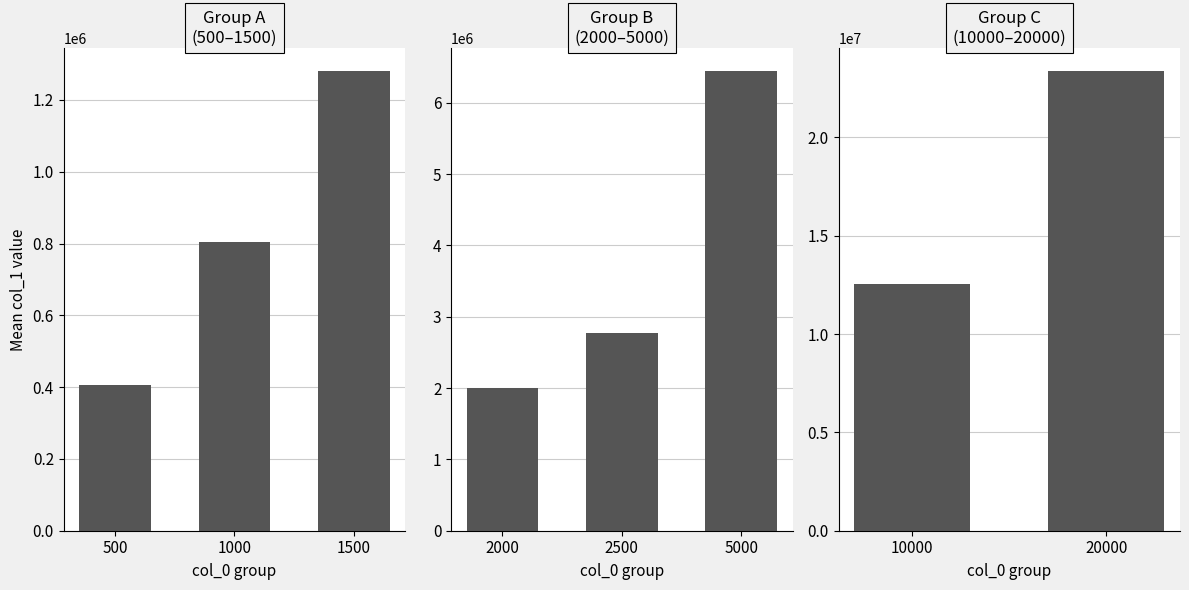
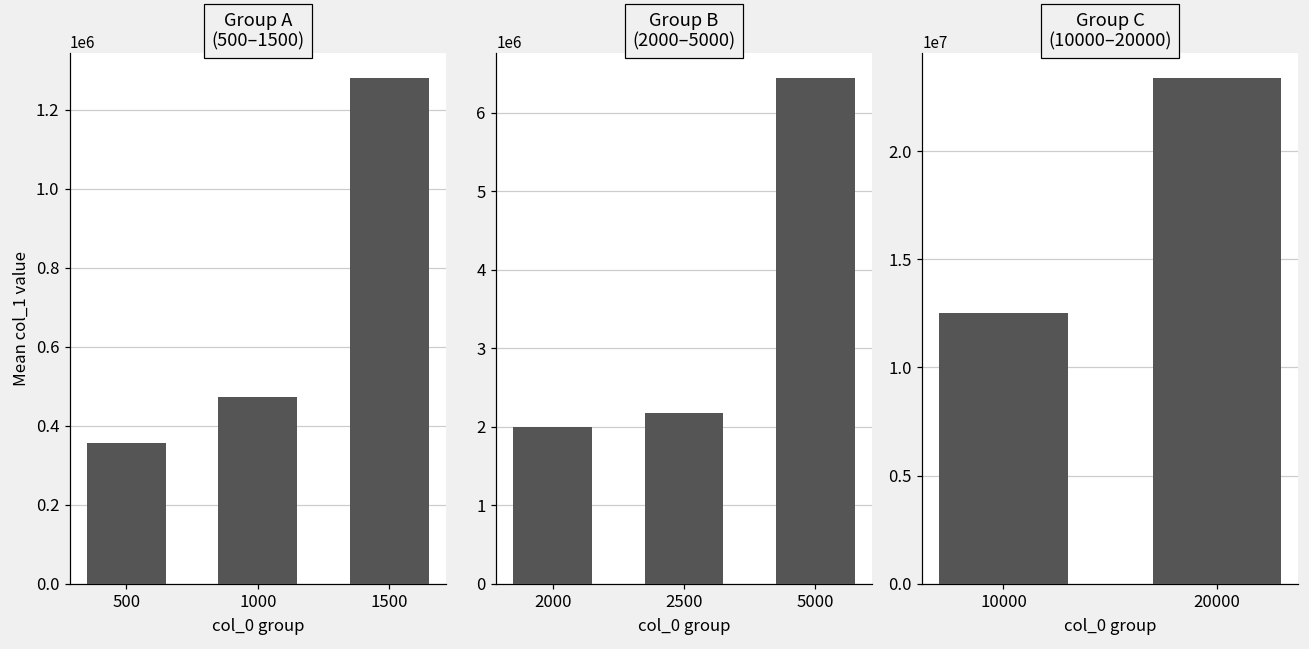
  {
    "Group A (500–1500)": {
-     "500": 410000,
-     "1000": 800000,
+     "500": 360000,
+     "1000": 470000,
      "1500": 1280000
    },
    "Group B (2000–5000)": {
      "2000": 2000000,
-     "2500": 2800000,
+     "2500": 2200000,
      "5000": 6400000
    },
    "Group C (10000–20000)": {
      "10000": 12500000,
      "20000": 23400000
    }
  }
